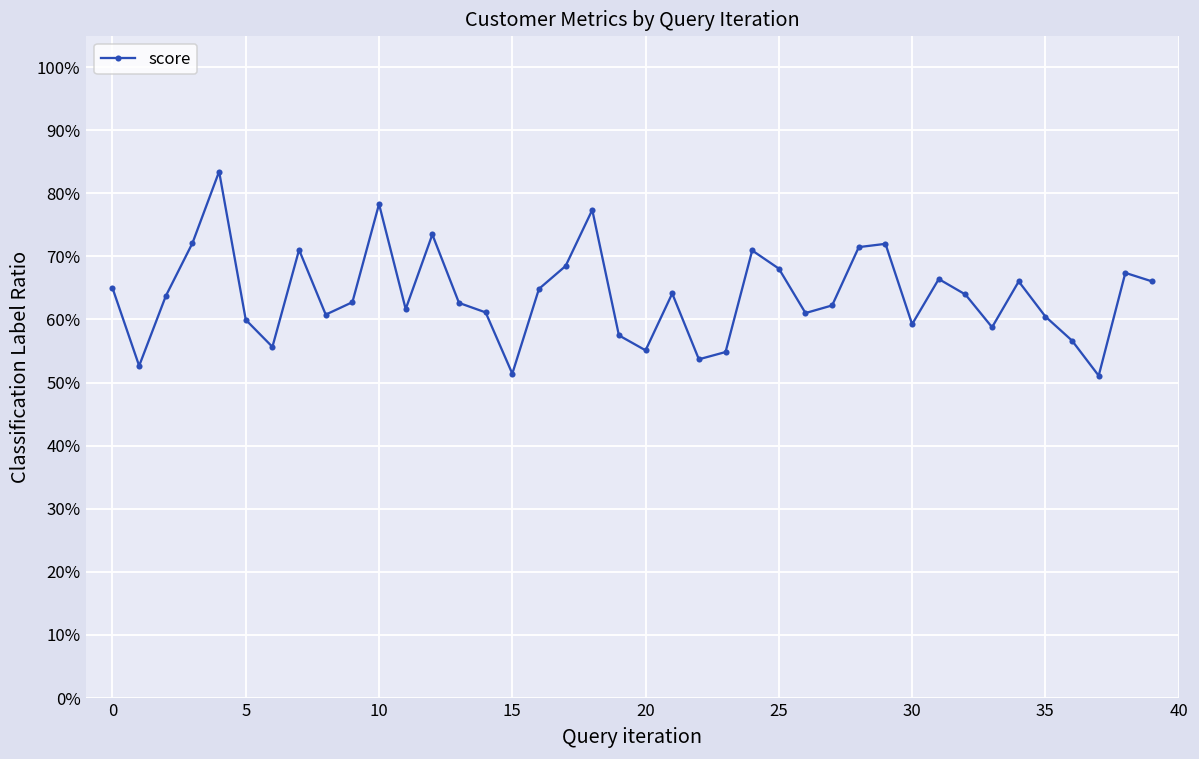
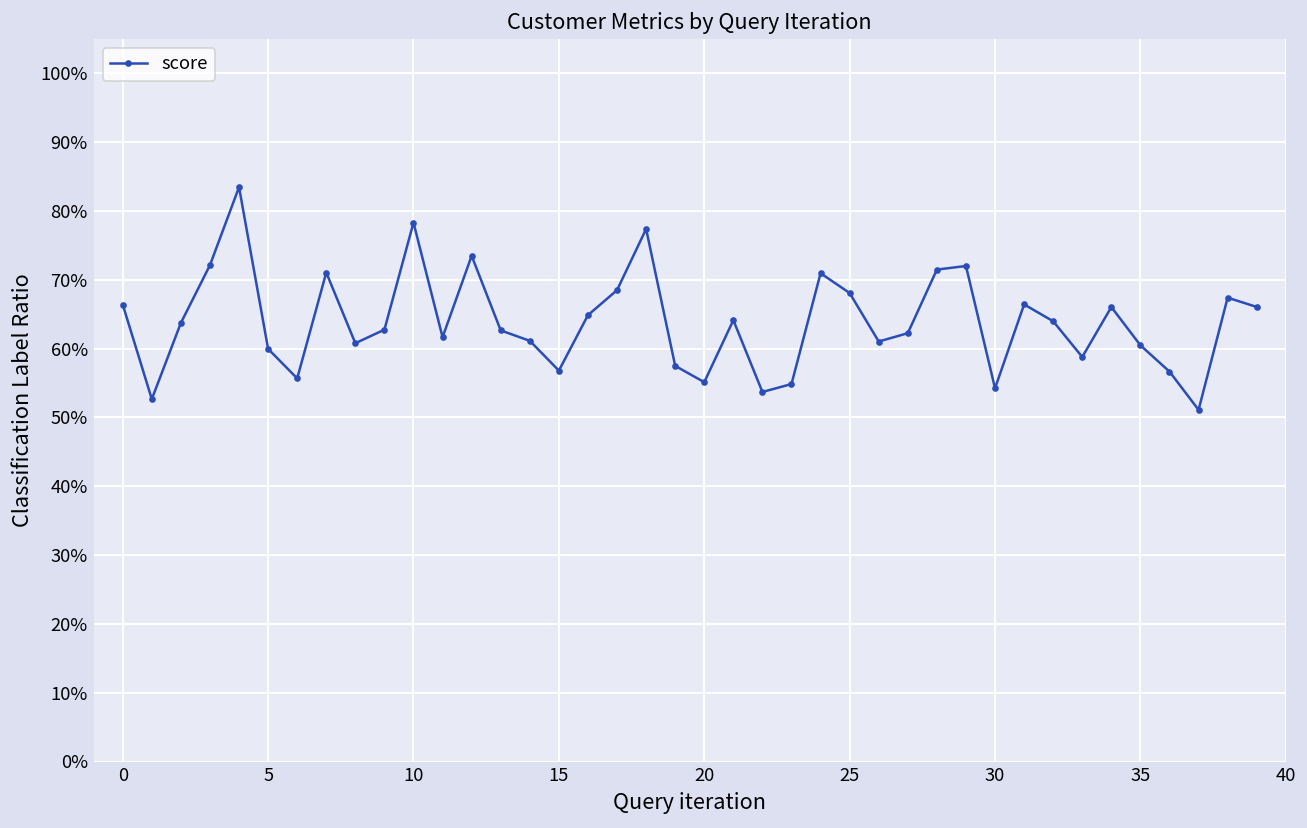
  {
-   "0": "65%",
+   "0": "66%",
    "5": "60%",
    "10": "78%",
-   "15": "51%",
+   "15": "57%",
    "20": "55%",
    "25": "68%",
-   "30": "59%",
+   "30": "54%",
    "35": "60%"
  }
